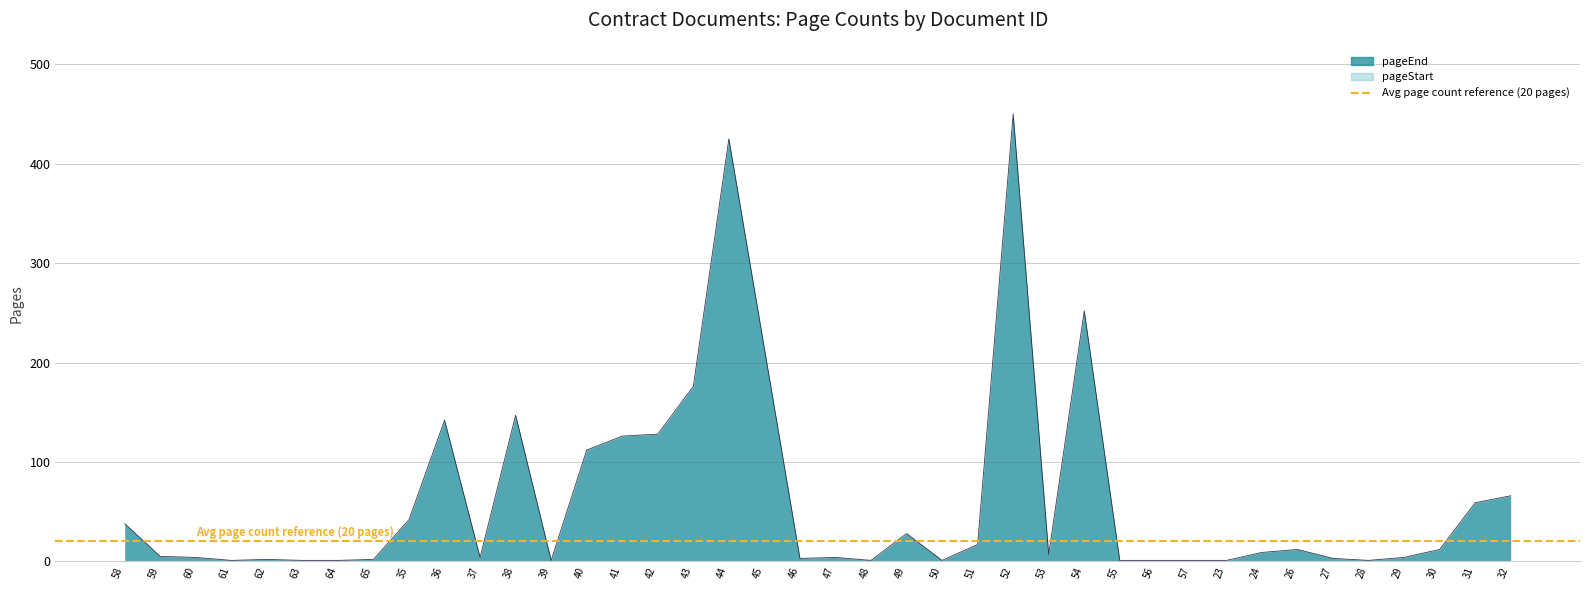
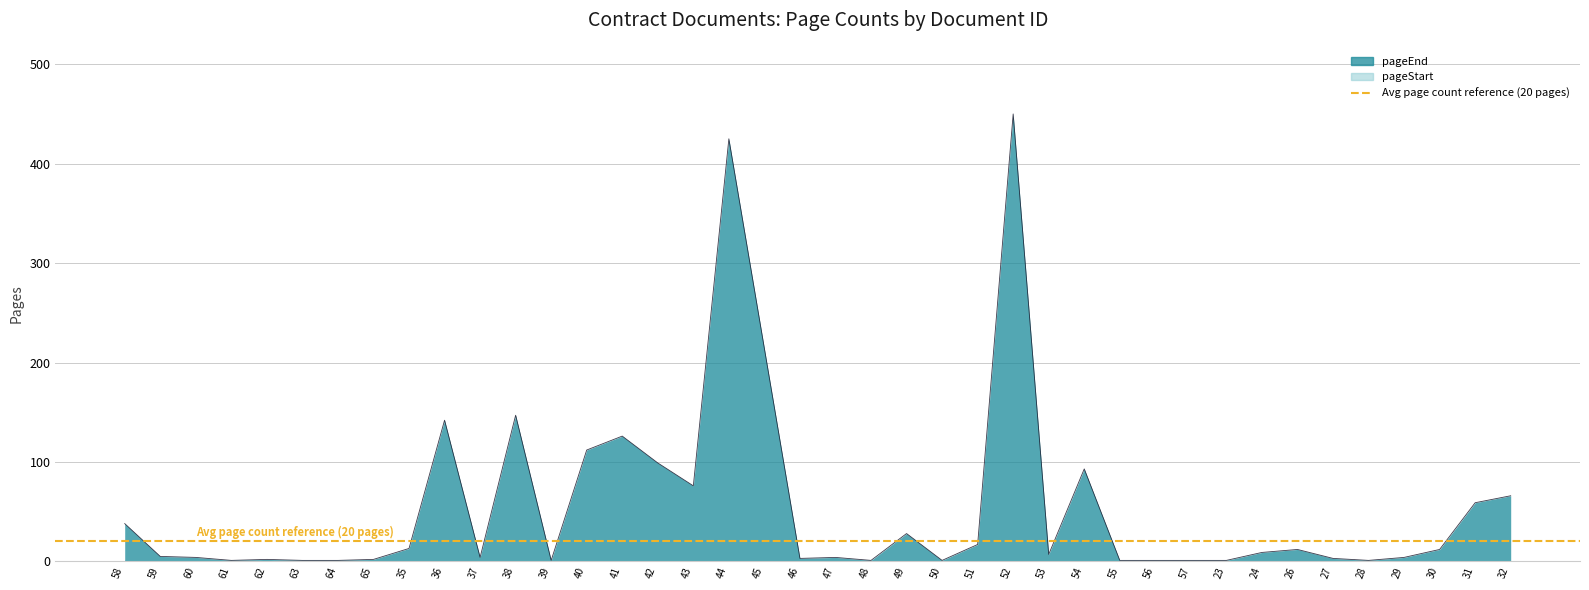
  {
    "pageEnd": {
      "58": 40,
      "59": 10,
      "60": 0,
-     "35": 40,
+     "35": 10,
      "36": 140,
      "37": 0,
      "38": 150,
      "40": 110,
      "41": 130,
-     "42": 130,
-     "43": 180,
+     "42": 100,
+     "43": 80,
      "44": 430,
      "45": 210,
      "47": 0,
      "49": 30,
      "51": 20,
      "52": 450,
      "53": 10,
-     "54": 250,
+     "54": 90,
      "24": 10,
      "26": 10,
      "29": 0,
      "30": 10,
      "31": 60,
      "32": 70
    }
  }
